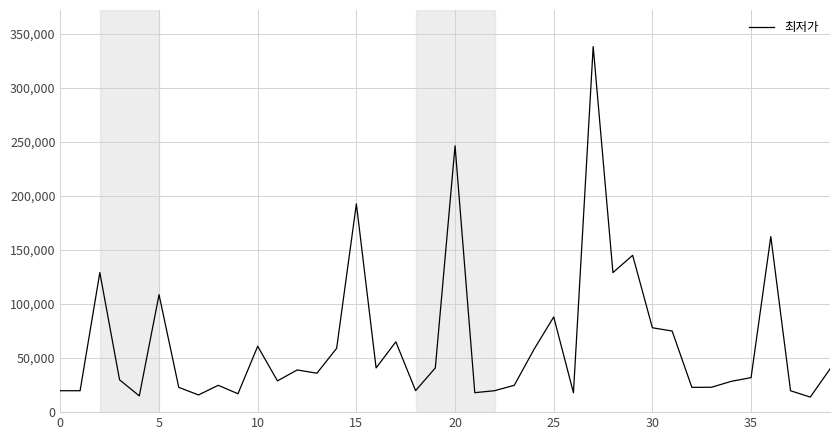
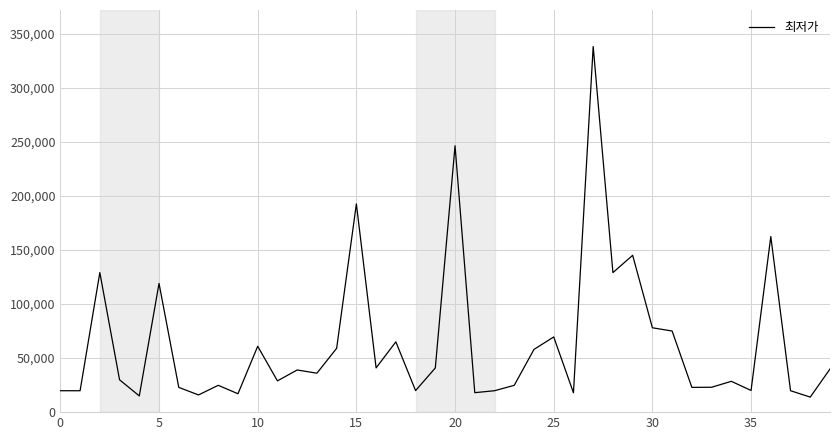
  {
    "0": "20,000",
-   "5": "109,000",
+   "5": "119,000",
    "10": "61,000",
    "15": "193,000",
    "20": "246,000",
-   "25": "88,000",
+   "25": "70,000",
    "30": "78,000",
-   "35": "32,000"
+   "35": "20,000"
  }
